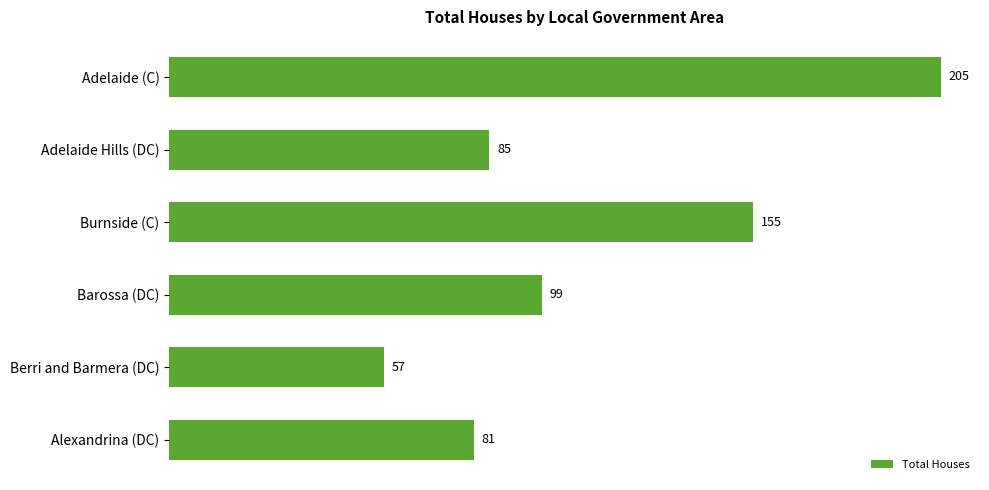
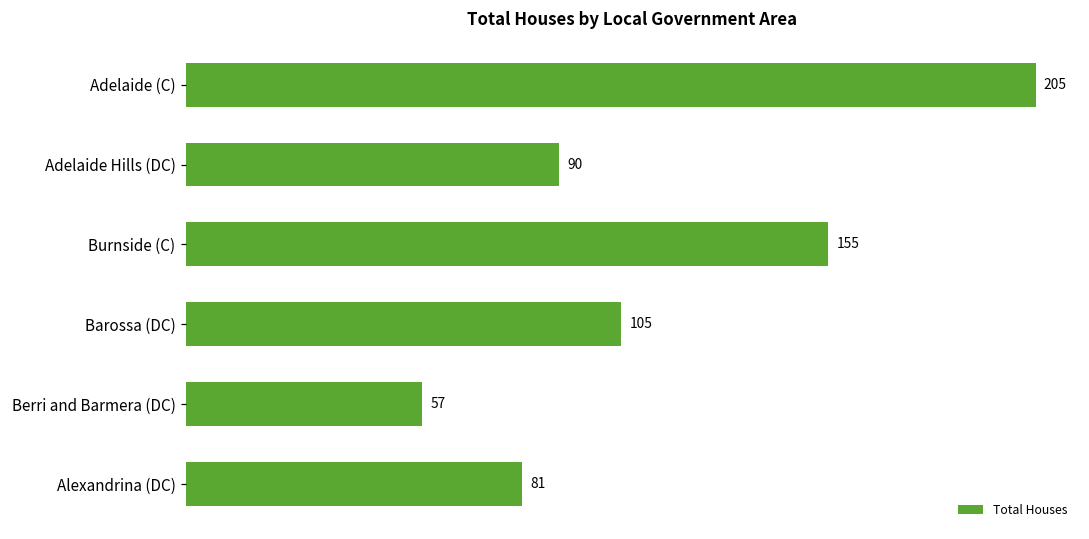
  {
    "Adelaide (C)": 205,
-   "Adelaide Hills (DC)": 85,
+   "Adelaide Hills (DC)": 90,
    "Burnside (C)": 155,
-   "Barossa (DC)": 99,
+   "Barossa (DC)": 105,
    "Berri and Barmera (DC)": 57,
    "Alexandrina (DC)": 81
  }
